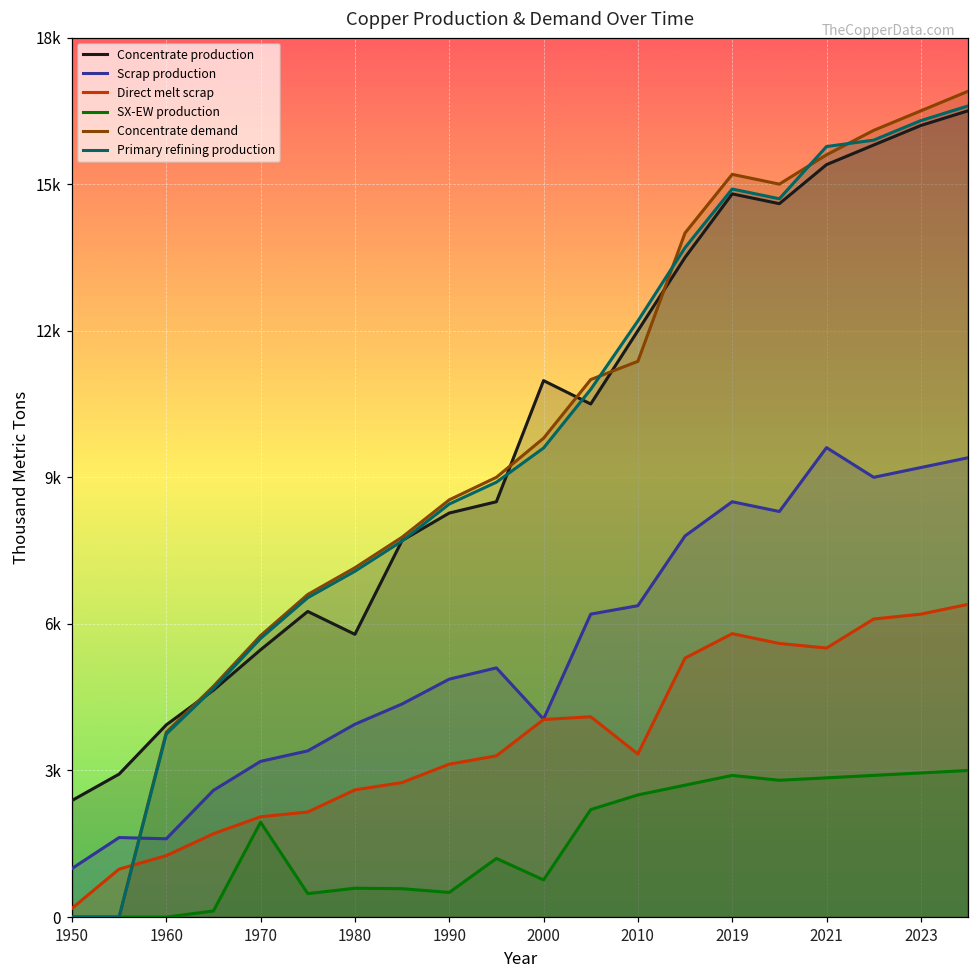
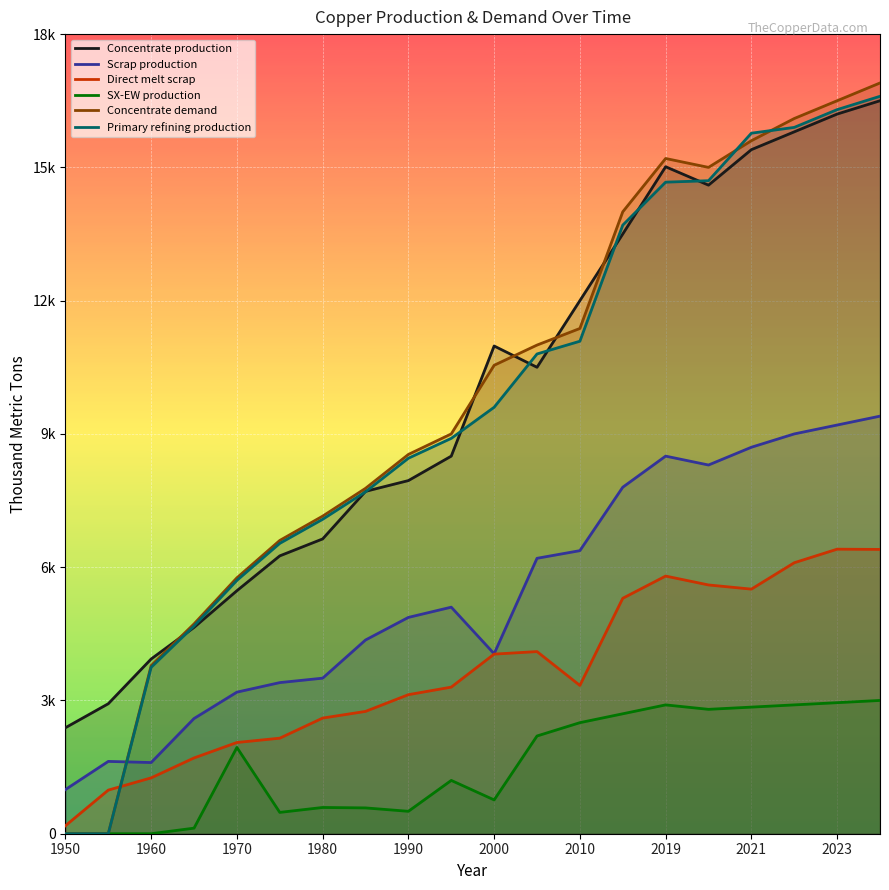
  {
    "Concentrate production": {
      "1950": 2400,
      "1960": 3900,
      "1970": 5500,
-     "1980": 5800,
-     "1990": 8300,
+     "1980": 6600,
+     "1990": 7900,
      "2000": 11000,
      "2010": 12000,
-     "2019": 14800,
+     "2019": 15000,
      "2021": 15400,
      "2023": 16200
    },
    "Scrap production": {
      "1950": 1000,
      "1960": 1600,
      "1970": 3200,
-     "1980": 3900,
+     "1980": 3500,
      "1990": 4900,
      "2010": 6400,
      "2019": 8500,
-     "2021": 9600,
+     "2021": 8700,
      "2023": 9200
    },
    "Direct melt scrap": {
      "1950": 200,
      "1960": 1300,
      "1970": 2100,
      "1980": 2600,
      "1990": 3100,
      "2010": 3300,
      "2019": 5800,
      "2021": 5500,
-     "2023": 6200
+     "2023": 6400
    },
    "SX-EW production": {
      "1960": 0,
      "1970": 1900,
      "1980": 600,
      "1990": 500,
      "2000": 800,
      "2010": 2500,
      "2019": 2900,
      "2021": 2900,
      "2023": 3000
    },
    "Concentrate demand": {
      "1970": 5800,
      "1980": 7100,
      "1990": 8500,
-     "2000": 9800,
+     "2000": 10500,
      "2010": 11400,
      "2019": 15200,
      "2021": 15600,
      "2023": 16500
    },
    "Primary refining production": {
      "1970": 5700,
      "1980": 7100,
      "1990": 8500,
      "2000": 9600,
-     "2010": 12200,
-     "2019": 14900,
+     "2010": 11100,
+     "2019": 14700,
      "2021": 15800,
      "2023": 16300
    }
  }
